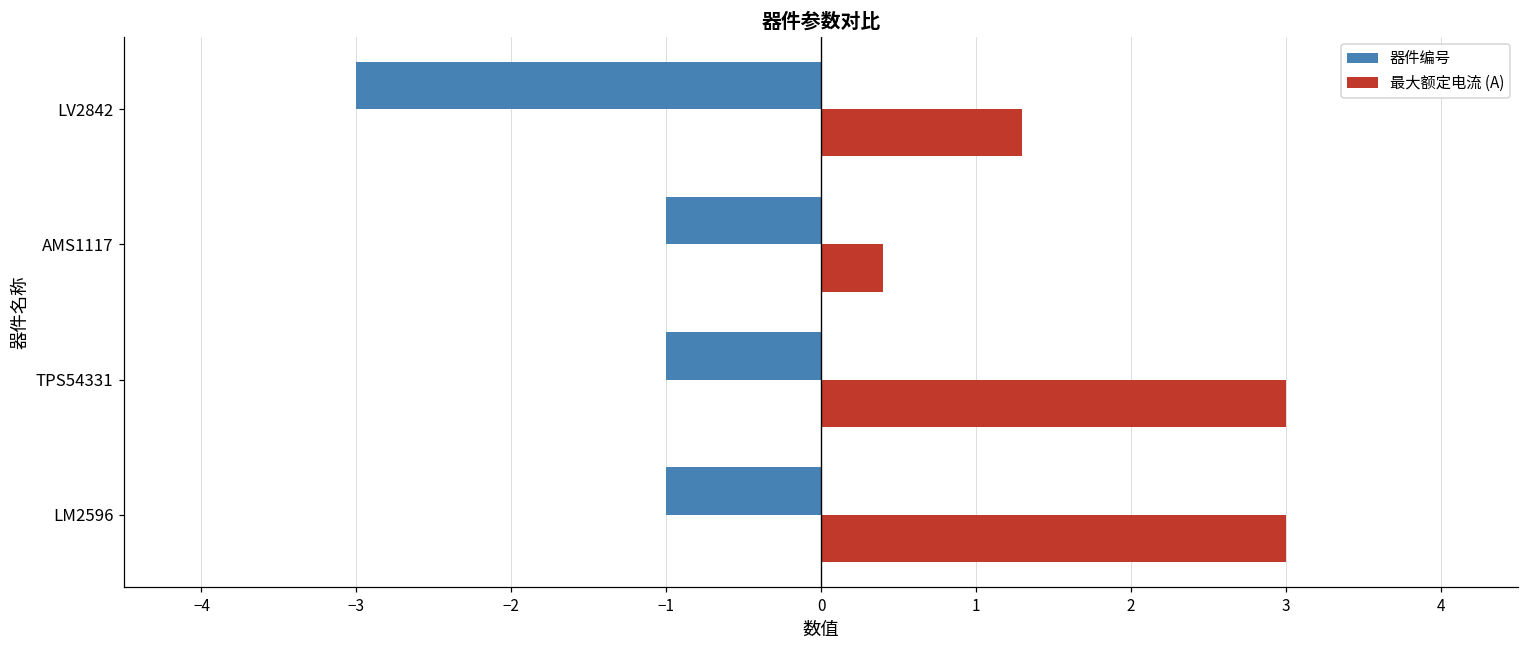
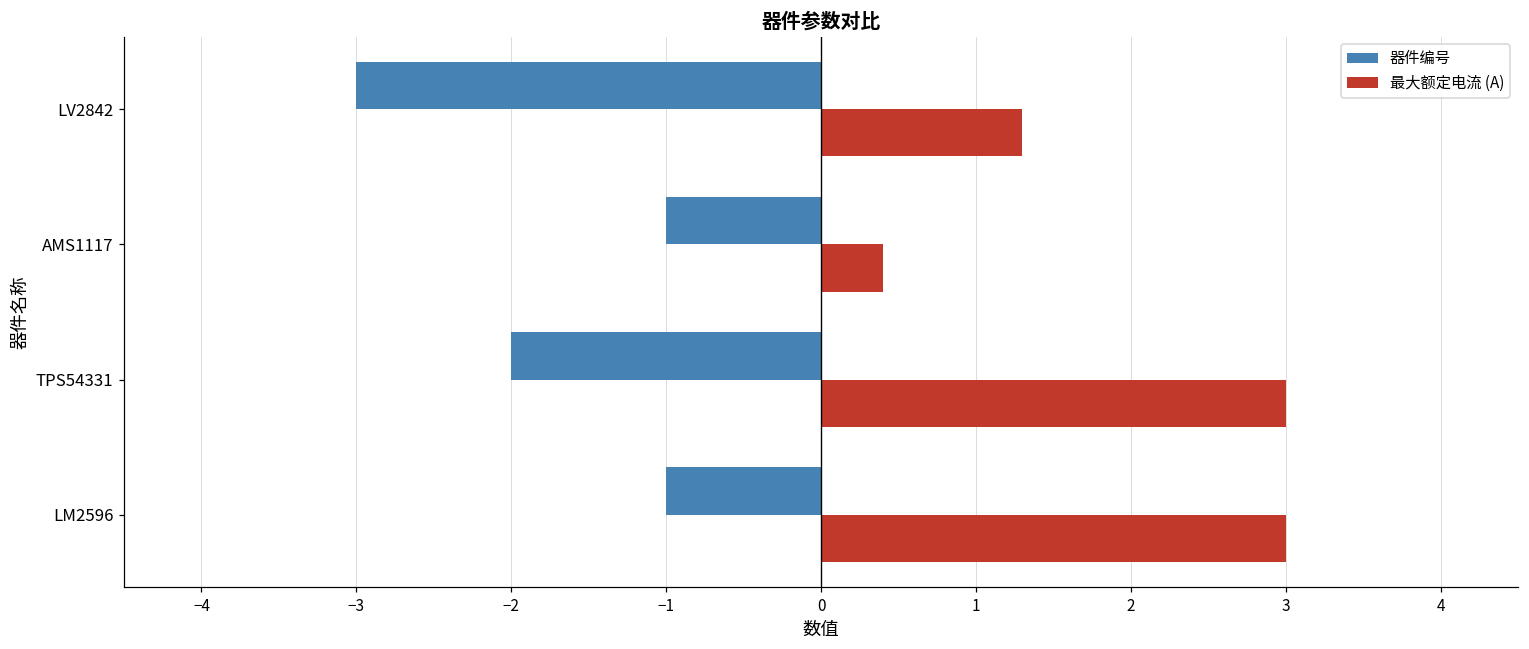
  {
    "器件编号": {
      "LV2842": -3.00,
      "AMS1117": -1.00,
-     "TPS54331": -1.00,
+     "TPS54331": -2.00,
      "LM2596": -1.00
    },
    "最大额定电流 (A)": {
      "LV2842": 1.30,
      "AMS1117": 0.40,
      "TPS54331": 3.00,
      "LM2596": 3.00
    }
  }
